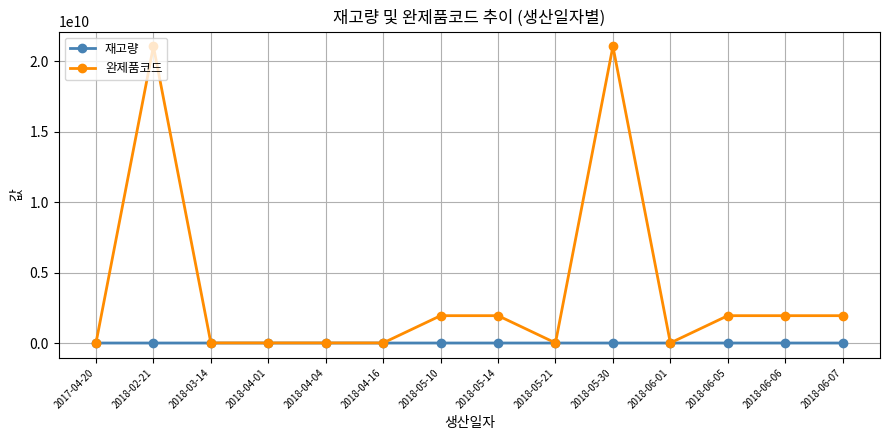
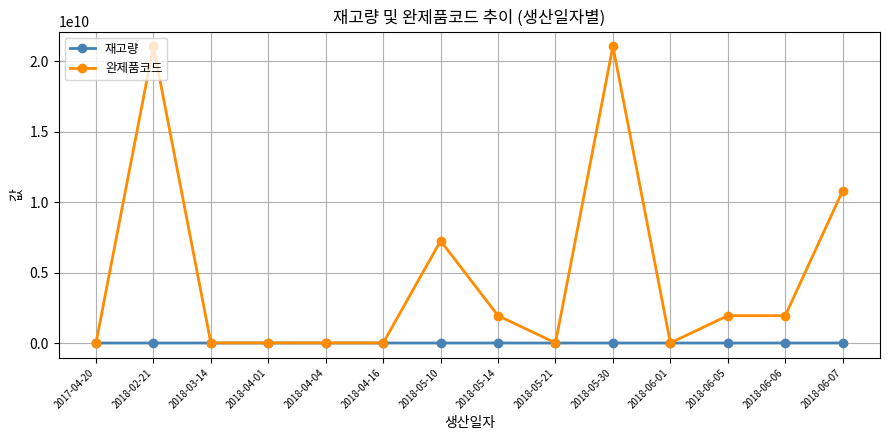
  {
    "재고량": {
      "2018-02-21": 0,
      "2018-05-10": 0,
      "2018-05-14": 0,
      "2018-05-30": 0,
      "2018-06-05": 0,
      "2018-06-06": 0,
      "2018-06-07": 0
    },
    "완제품코드": {
-     "2018-05-10": 1900000000,
+     "2018-05-10": 7300000000,
      "2018-05-14": 1900000000,
      "2018-05-30": 21100000000,
      "2018-06-05": 1900000000,
      "2018-06-06": 1900000000,
-     "2018-06-07": 1900000000
+     "2018-06-07": 10800000000
    }
  }
